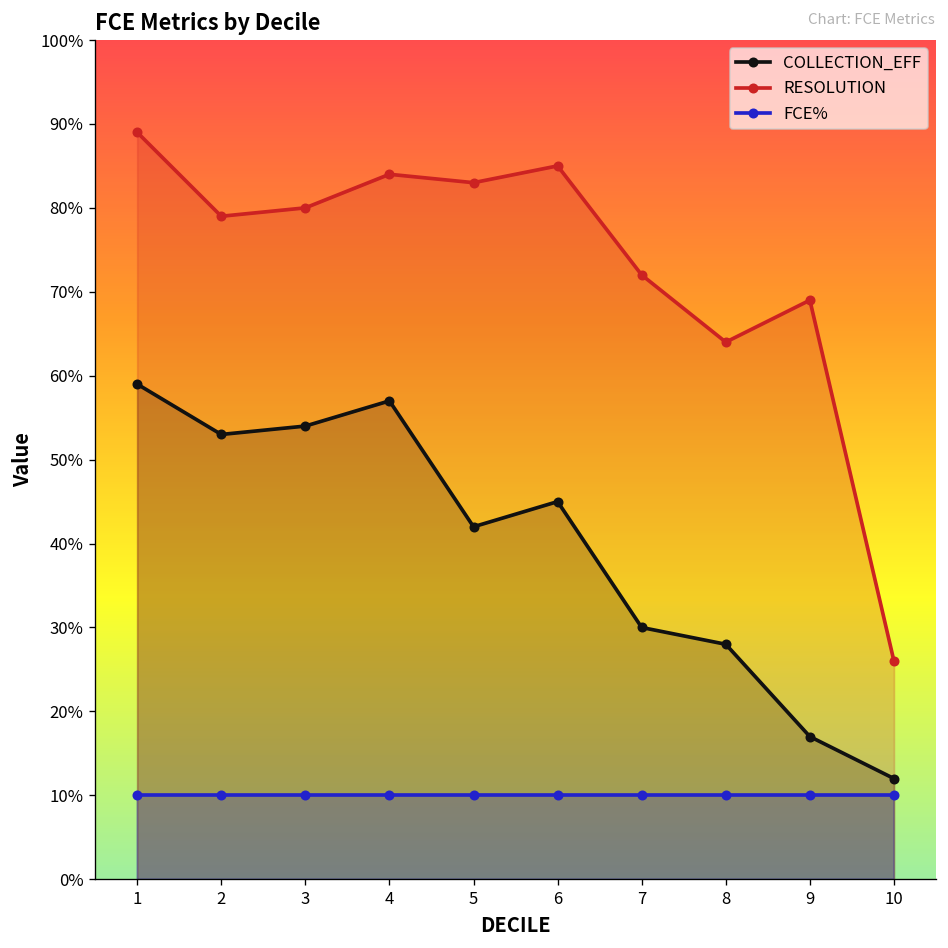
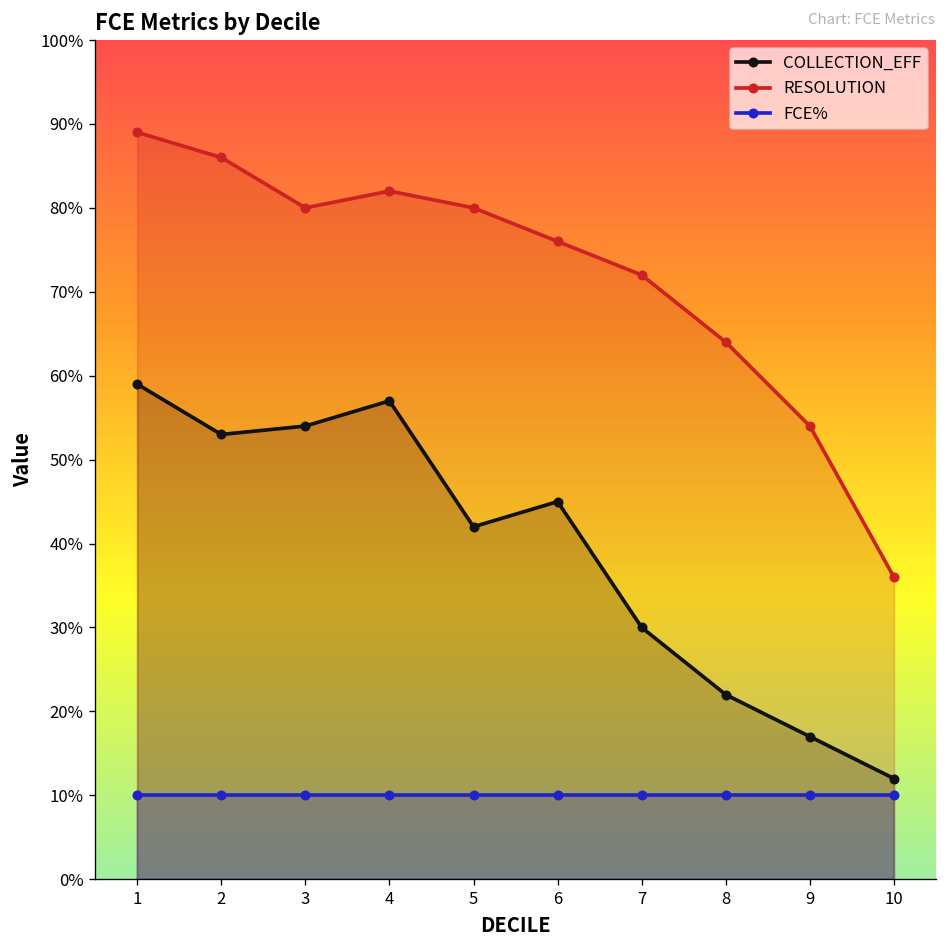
  {
    "COLLECTION_EFF": {
      "1": "59%",
      "2": "53%",
      "3": "54%",
      "4": "57%",
      "5": "42%",
      "6": "45%",
      "7": "30%",
-     "8": "28%",
+     "8": "22%",
      "9": "17%",
      "10": "12%"
    },
    "RESOLUTION": {
      "1": "89%",
-     "2": "79%",
+     "2": "86%",
      "3": "80%",
-     "4": "84%",
-     "5": "83%",
-     "6": "85%",
+     "4": "82%",
+     "5": "80%",
+     "6": "76%",
      "7": "72%",
      "8": "64%",
-     "9": "69%",
-     "10": "26%"
+     "9": "54%",
+     "10": "36%"
    },
    "FCE%": {
      "1": "10%",
      "2": "10%",
      "3": "10%",
      "4": "10%",
      "5": "10%",
      "6": "10%",
      "7": "10%",
      "8": "10%",
      "9": "10%",
      "10": "10%"
    }
  }
